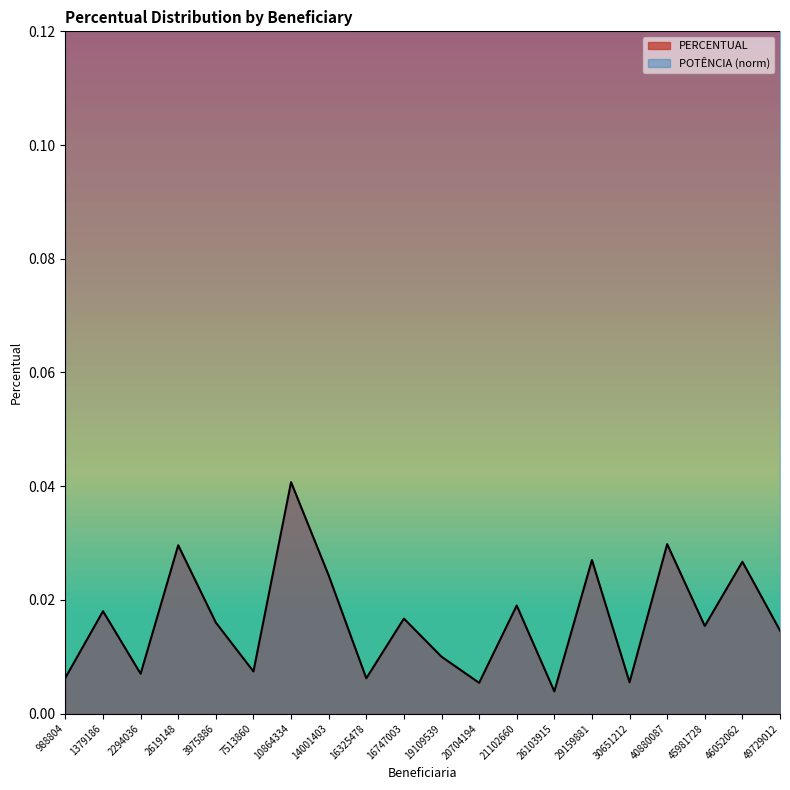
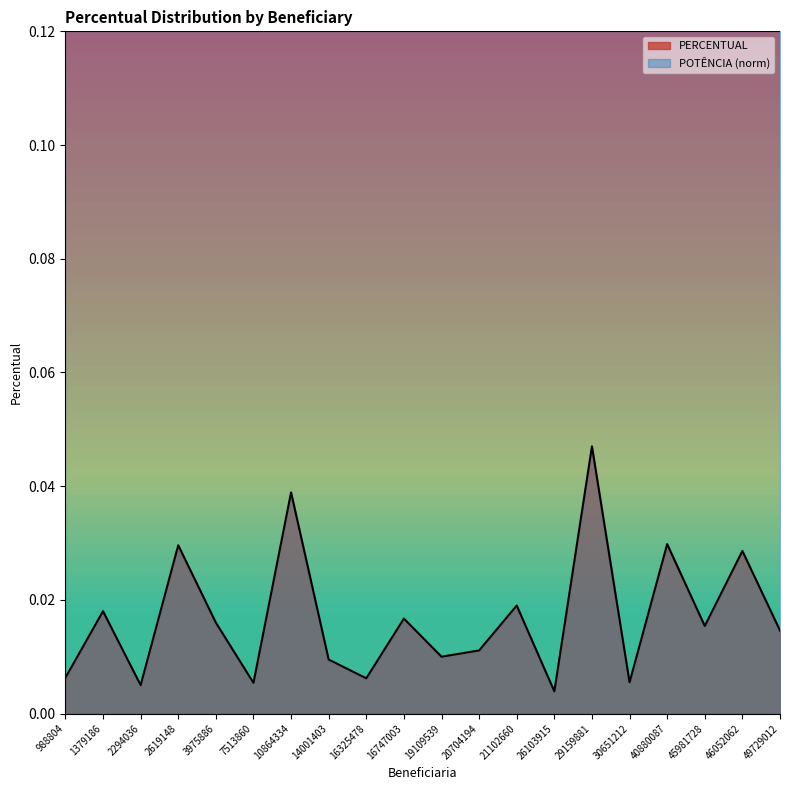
  {
    "PERCENTUAL": {
      "988804": 0.006,
      "1379186": 0.018,
-     "2294036": 0.007,
+     "2294036": 0.005,
      "2619148": 0.030,
      "3975886": 0.016,
-     "7513860": 0.007,
-     "10864334": 0.041,
-     "14001403": 0.024,
+     "7513860": 0.005,
+     "10864334": 0.039,
+     "14001403": 0.010,
      "16325478": 0.006,
      "16747003": 0.017,
      "19109539": 0.010,
-     "20704194": 0.005,
+     "20704194": 0.011,
      "21102660": 0.019,
      "26103915": 0.004,
-     "29159881": 0.027,
+     "29159881": 0.047,
      "30651212": 0.006,
      "40880087": 0.030,
      "45981728": 0.015,
-     "46052062": 0.027,
+     "46052062": 0.029,
      "49729012": 0.015
    },
    "POTÊNCIA (norm)": {
      "988804": 0.120,
      "1379186": 0.120,
      "2294036": 0.120,
      "2619148": 0.120,
      "3975886": 0.120,
      "7513860": 0.120,
      "10864334": 0.120,
      "14001403": 0.120,
      "16325478": 0.120,
      "16747003": 0.120,
      "19109539": 0.120,
      "20704194": 0.120,
      "21102660": 0.120,
      "26103915": 0.120,
      "29159881": 0.120,
      "30651212": 0.120,
      "40880087": 0.120,
      "45981728": 0.120,
      "46052062": 0.120,
      "49729012": 0.120
    }
  }
